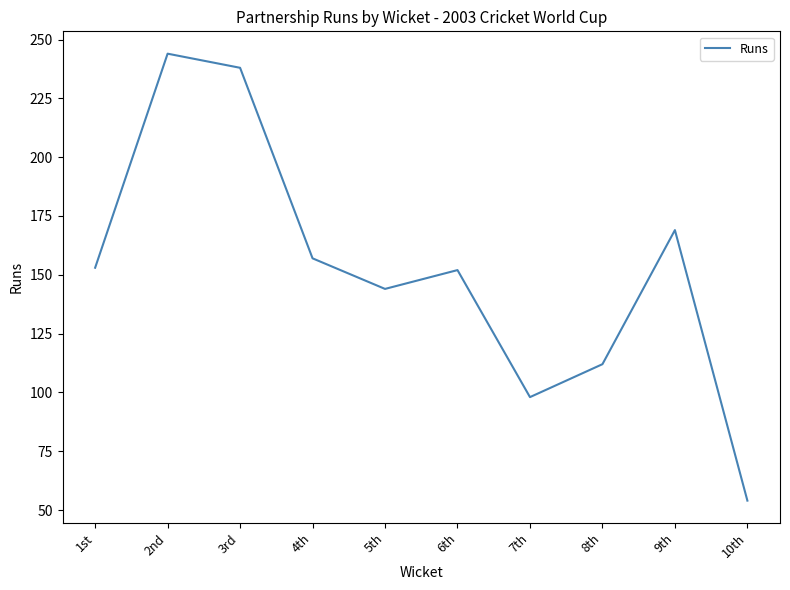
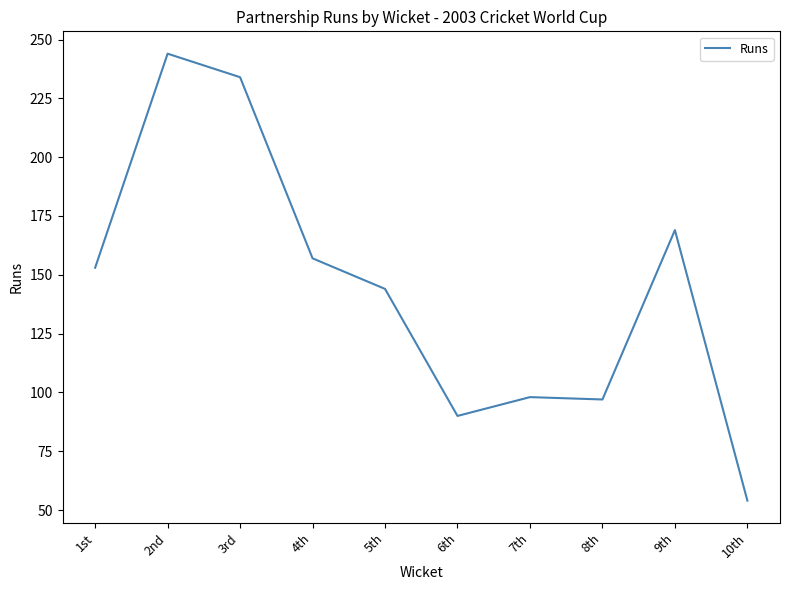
  {
    "1st": 153,
    "2nd": 244,
-   "3rd": 238,
+   "3rd": 234,
    "4th": 157,
    "5th": 144,
-   "6th": 152,
+   "6th": 90,
    "7th": 98,
-   "8th": 112,
+   "8th": 97,
    "9th": 169,
    "10th": 54
  }
